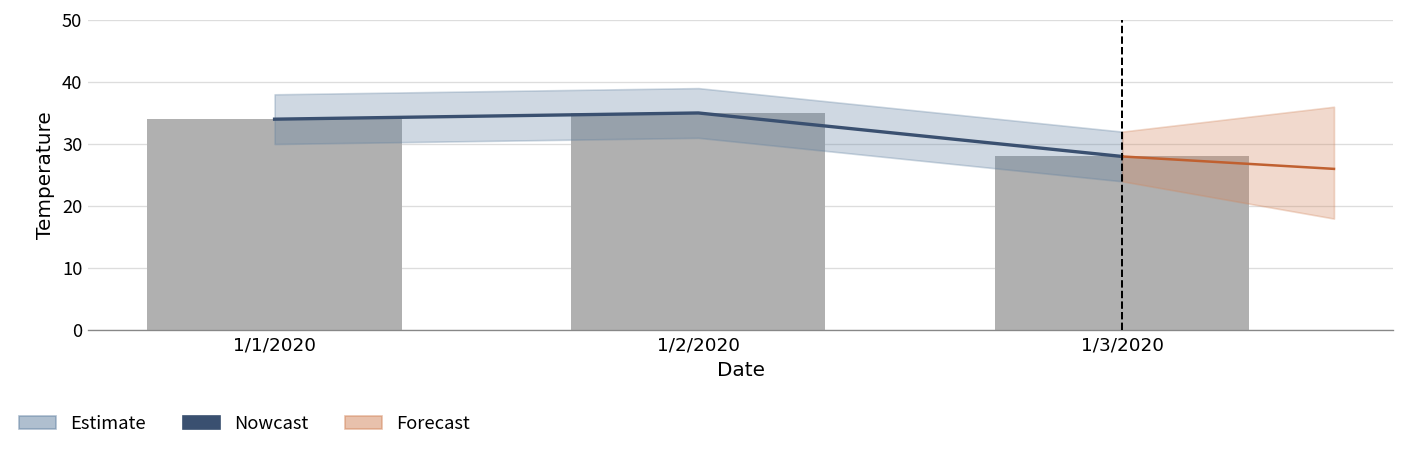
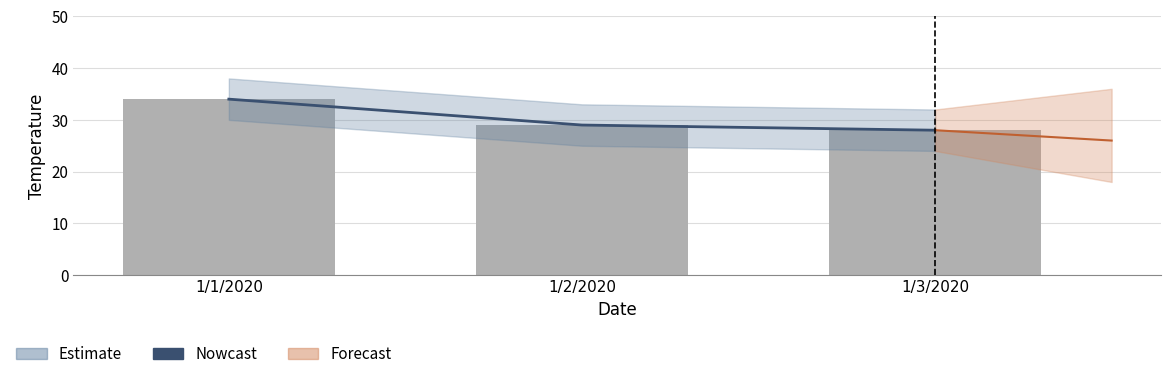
  {
    "Nowcast": {
      "1/1/2020": 34,
-     "1/2/2020": 35,
+     "1/2/2020": 29,
      "1/3/2020": 28
    }
  }
